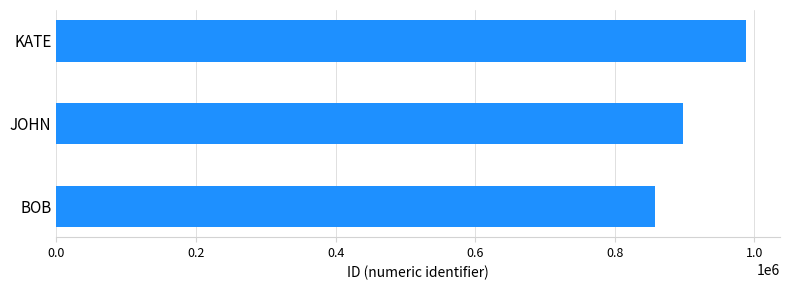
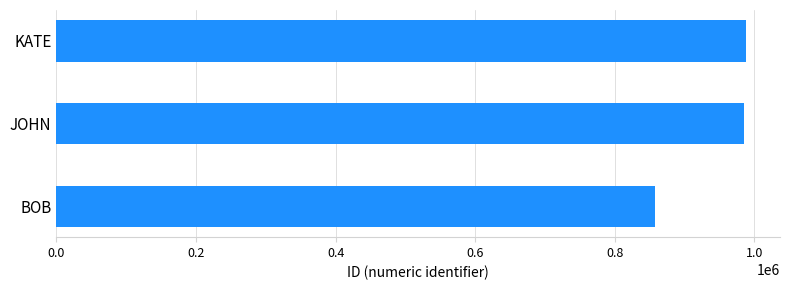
  {
    "KATE": 990000,
-   "JOHN": 900000,
+   "JOHN": 980000,
    "BOB": 860000
  }
